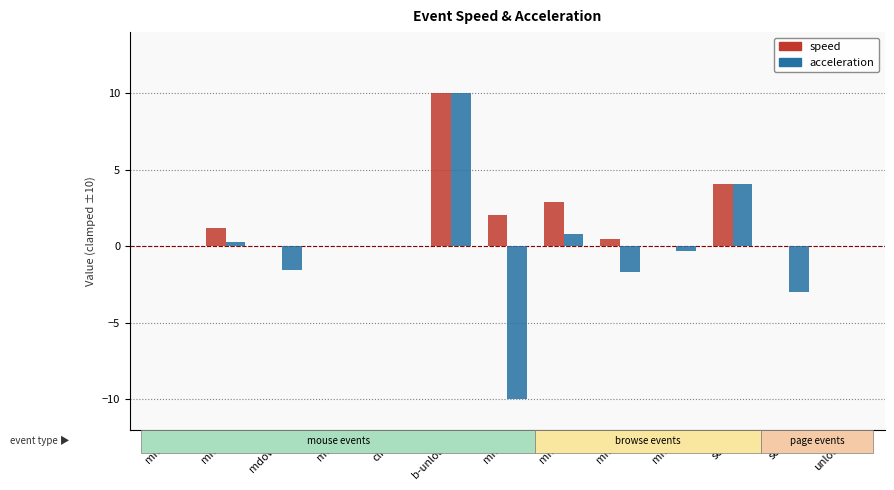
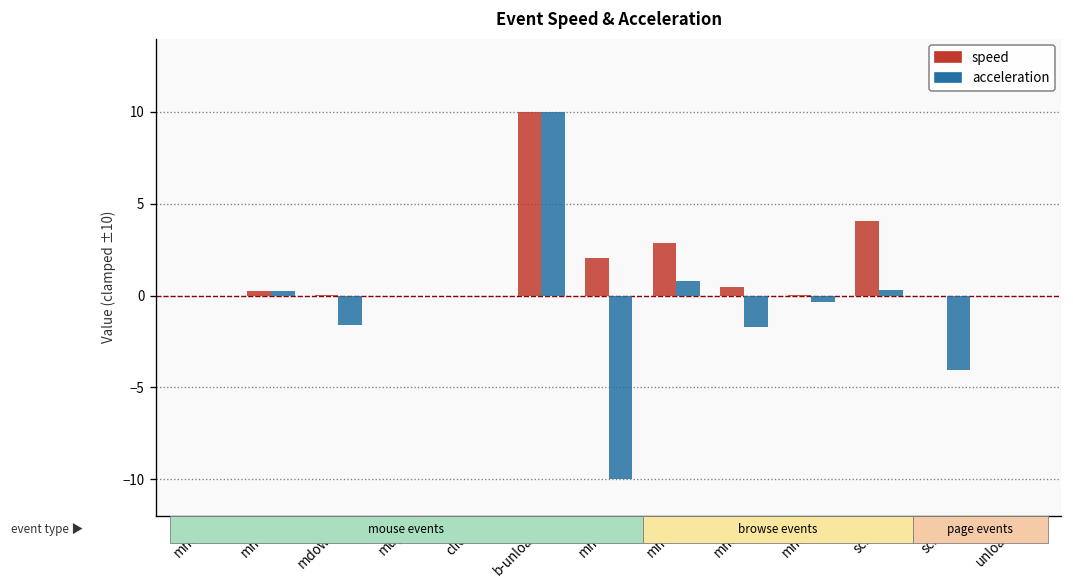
  {
    "speed": {
      "mm1": 0.0,
-     "mm2": 1.2,
+     "mm2": 0.3,
      "mup": 0.0,
      "click": 0.0,
      "b-unload": 10.0,
      "mm3": 2.1,
      "mm4": 2.9,
      "mm5": 0.5,
      "scr1": 4.1,
      "scr2": 0.0,
      "unload": 0.0
    },
    "acceleration": {
      "mm1": 0.0,
      "mm2": 0.3,
      "mdown": -1.6,
      "click": 0.0,
      "b-unload": 10.0,
      "mm3": -10.0,
      "mm4": 0.8,
      "mm5": -1.7,
      "mm6": -0.3,
-     "scr1": 4.0,
-     "scr2": -3.0,
+     "scr1": 0.3,
+     "scr2": -4.1,
      "unload": 0.0
    }
  }
